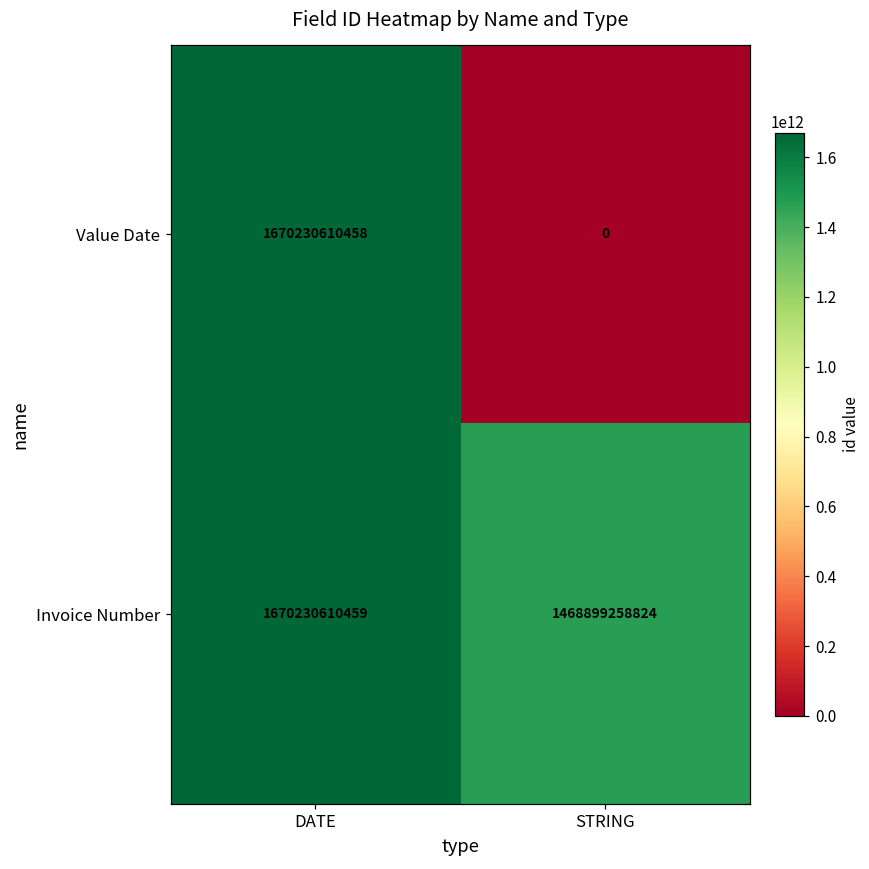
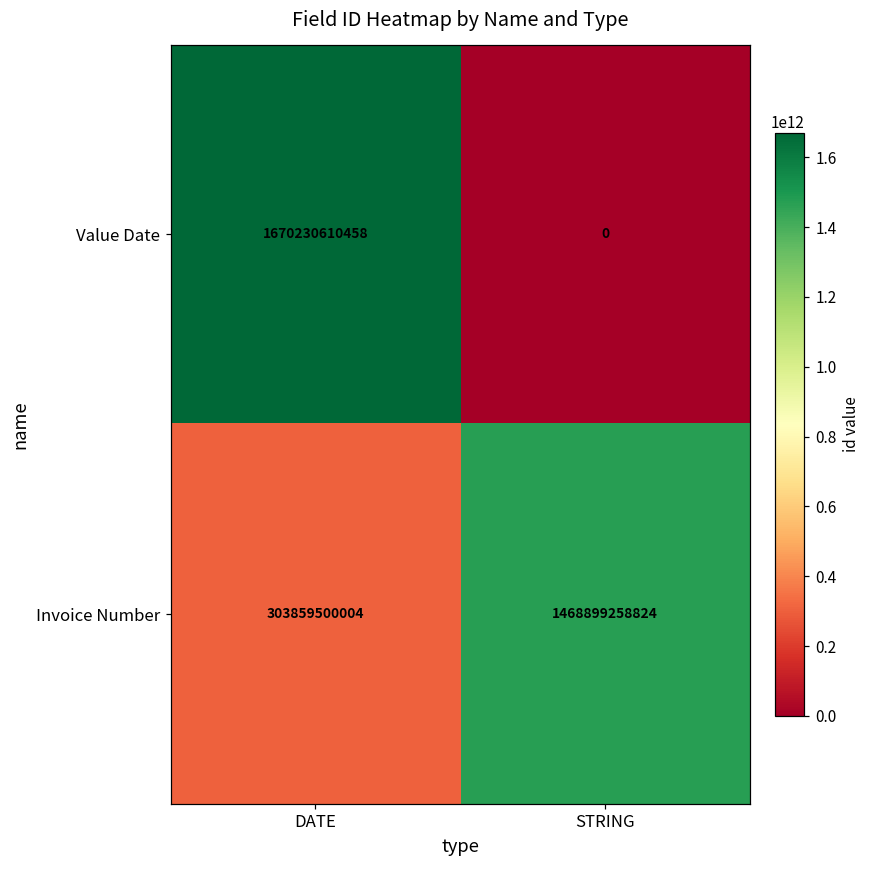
  {
    "Value Date": {
      "DATE": 1670230610458,
      "STRING": 0
    },
    "Invoice Number": {
-     "DATE": 1670230610459,
+     "DATE": 303859500004,
      "STRING": 1468899258824
    }
  }
